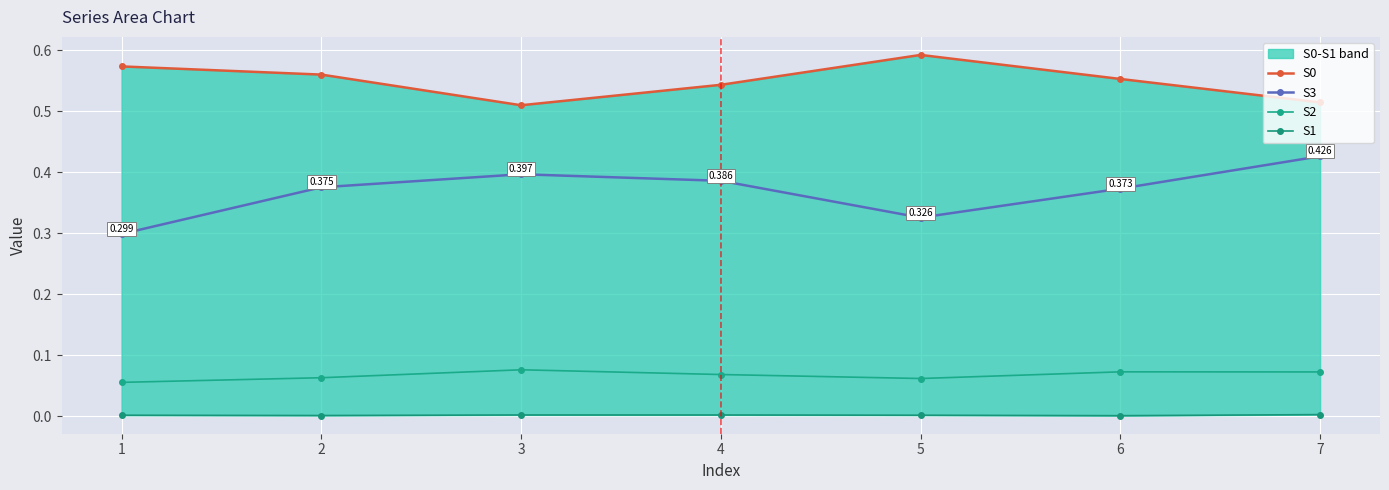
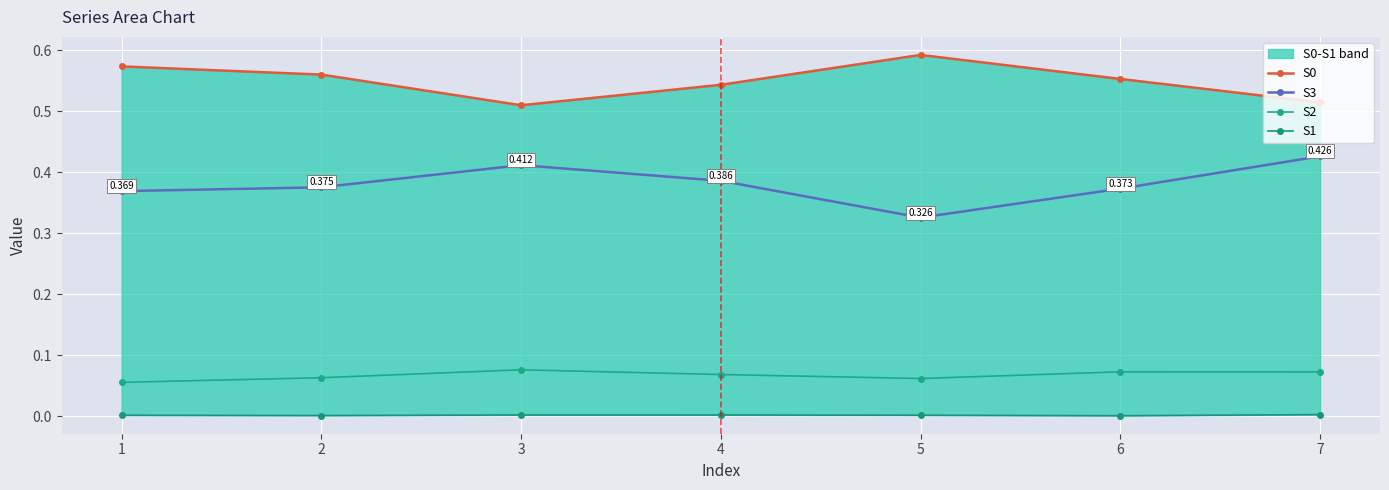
  {
    "S3": {
-     "1": 0.299,
-     "3": 0.397
+     "1": 0.369,
+     "3": 0.412
    }
  }
